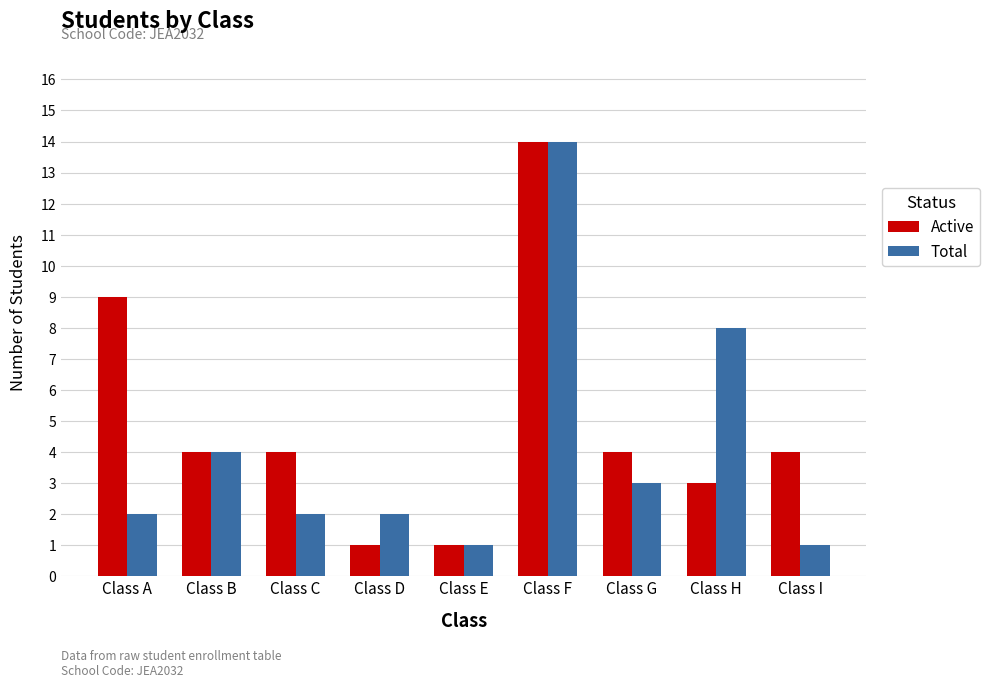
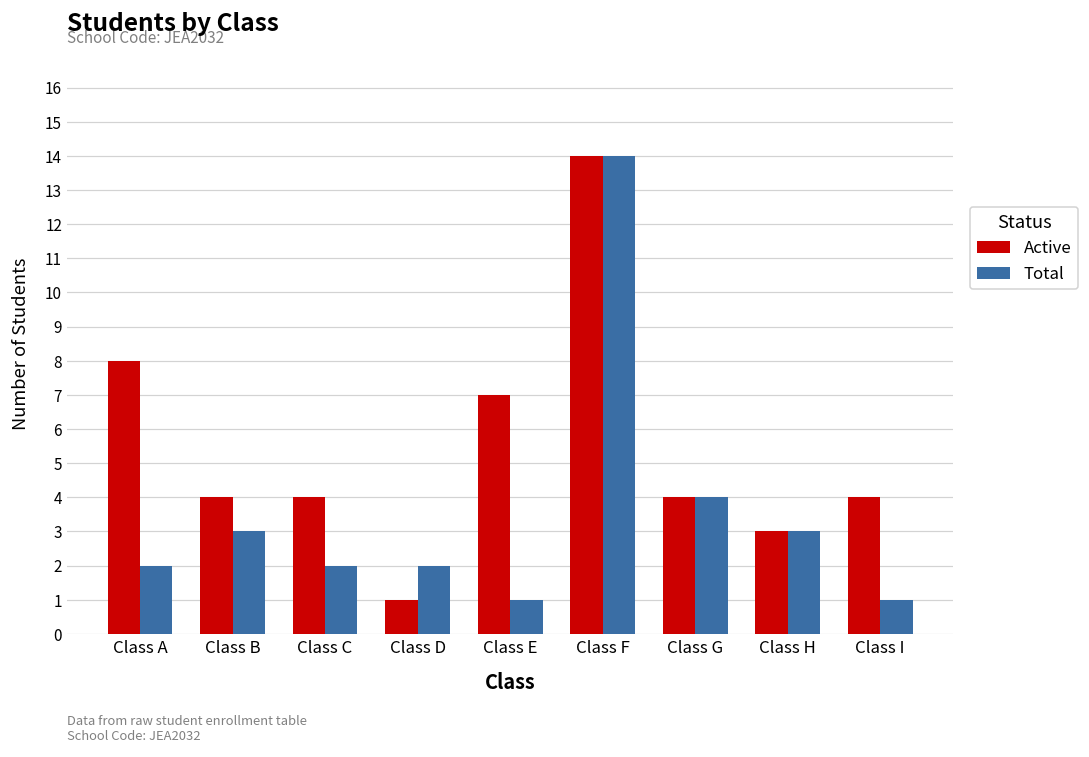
  {
    "Active": {
-     "Class A": 9,
+     "Class A": 8,
      "Class B": 4,
      "Class C": 4,
      "Class D": 1,
-     "Class E": 1,
+     "Class E": 7,
      "Class F": 14,
      "Class G": 4,
      "Class H": 3,
      "Class I": 4
    },
    "Total": {
      "Class A": 2,
-     "Class B": 4,
+     "Class B": 3,
      "Class C": 2,
      "Class D": 2,
      "Class E": 1,
      "Class F": 14,
-     "Class G": 3,
-     "Class H": 8,
+     "Class G": 4,
+     "Class H": 3,
      "Class I": 1
    }
  }
